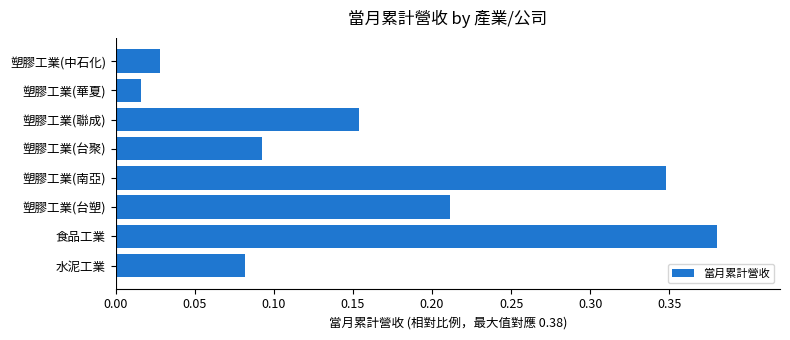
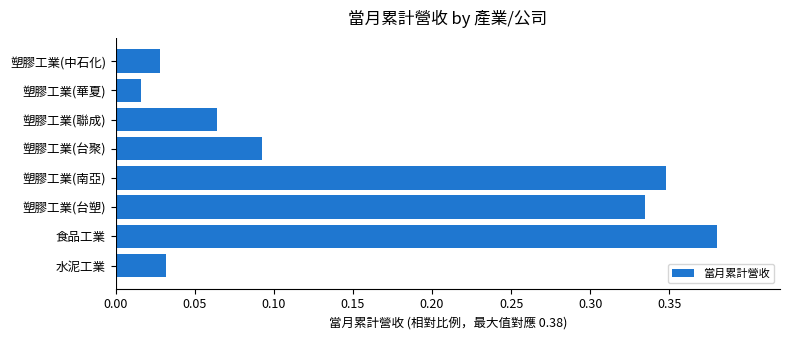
  {
    "塑膠工業(中石化)": 0.028,
    "塑膠工業(華夏)": 0.016,
-   "塑膠工業(聯成)": 0.154,
+   "塑膠工業(聯成)": 0.064,
    "塑膠工業(台聚)": 0.093,
    "塑膠工業(南亞)": 0.348,
-   "塑膠工業(台塑)": 0.212,
+   "塑膠工業(台塑)": 0.334,
    "食品工業": 0.380,
-   "水泥工業": 0.082
+   "水泥工業": 0.032
  }
